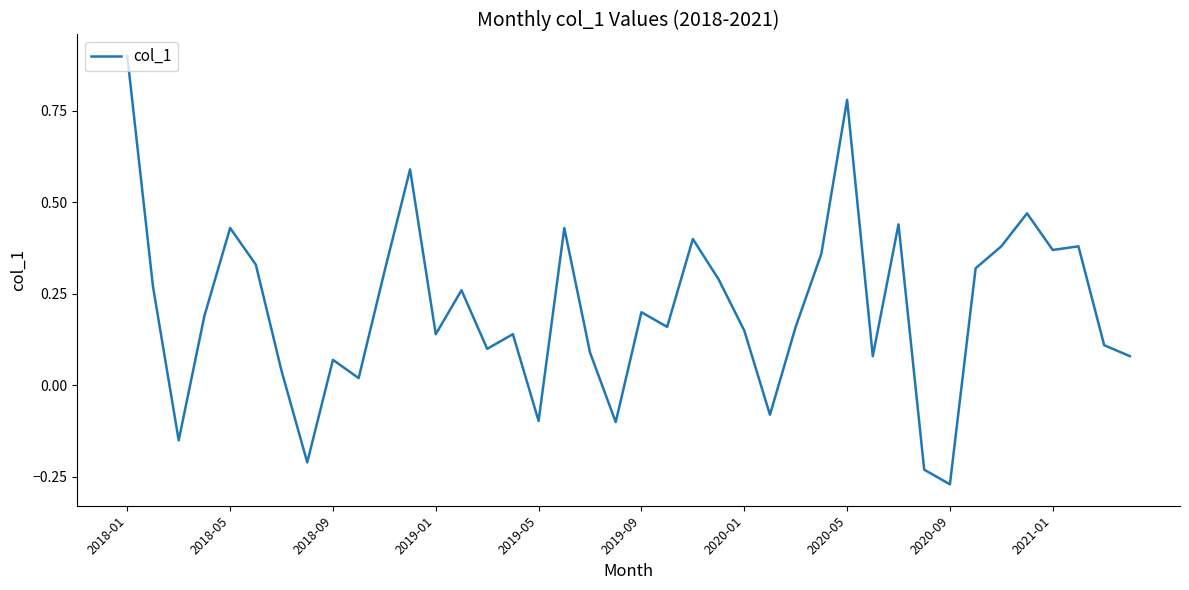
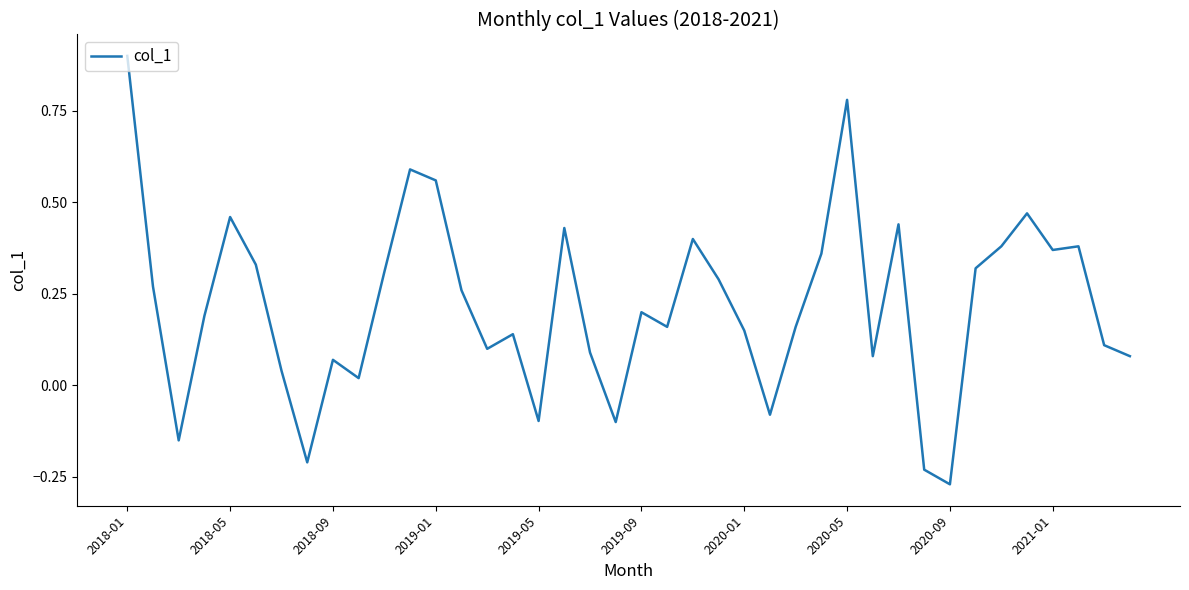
  {
-   "2018-05": 0.43,
+   "2018-05": 0.46,
    "2018-09": 0.07,
-   "2019-01": 0.14,
+   "2019-01": 0.56,
    "2019-05": -0.10,
    "2019-09": 0.20,
    "2020-01": 0.15,
    "2020-05": 0.78,
    "2020-09": -0.27,
    "2021-01": 0.37
  }
